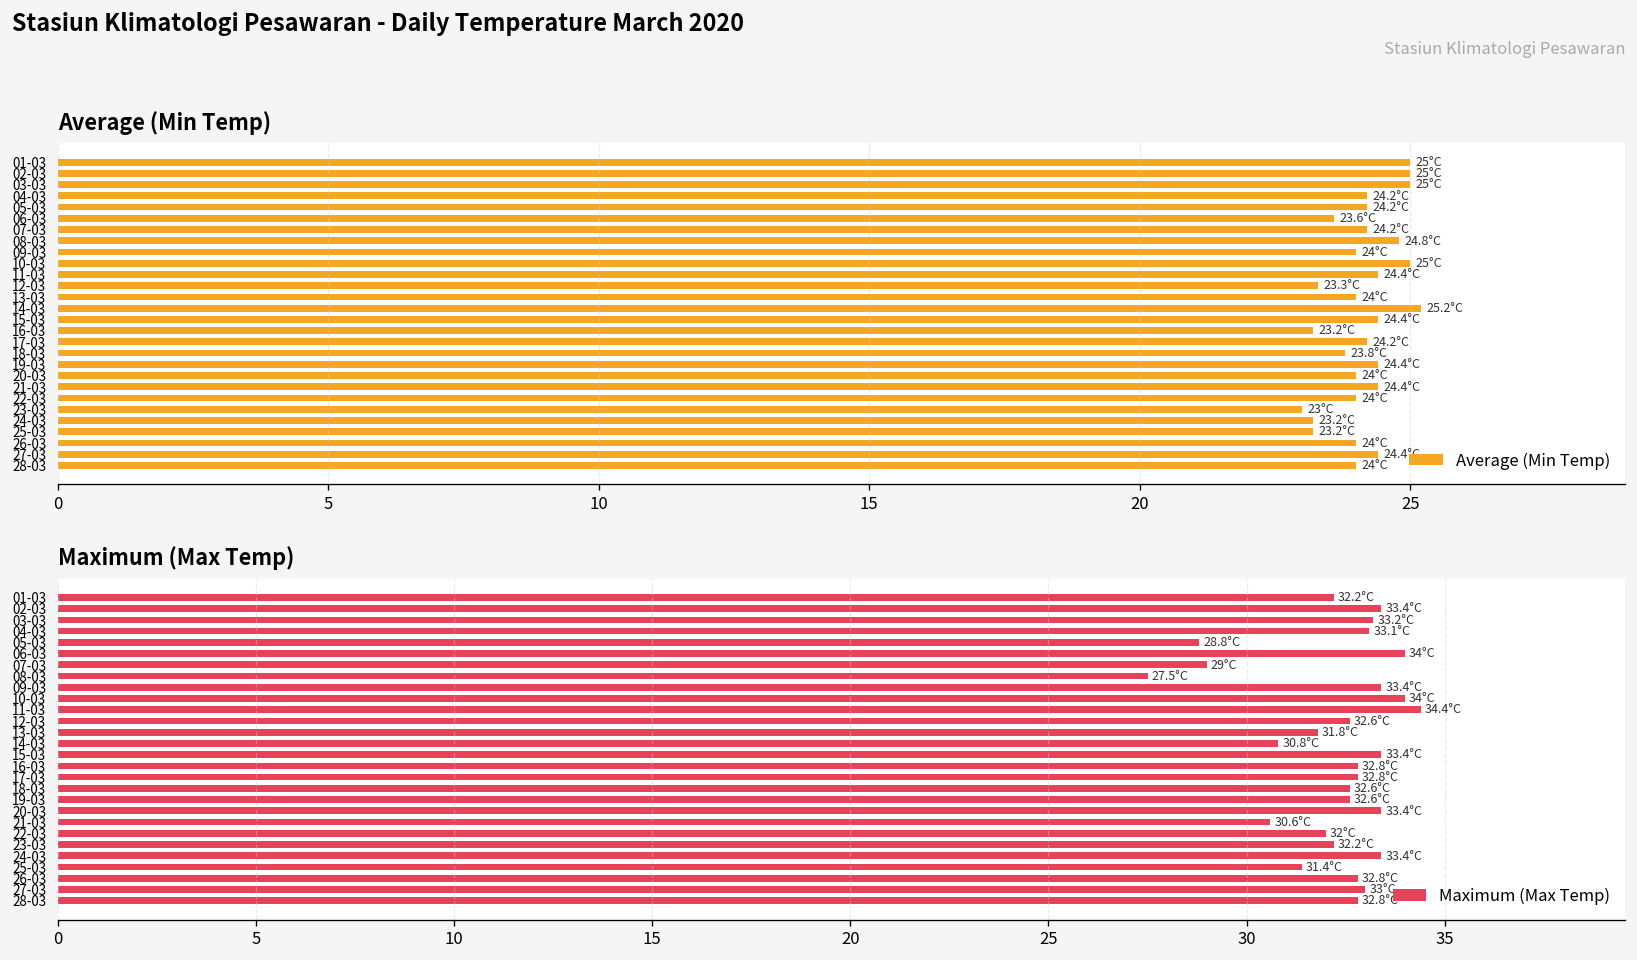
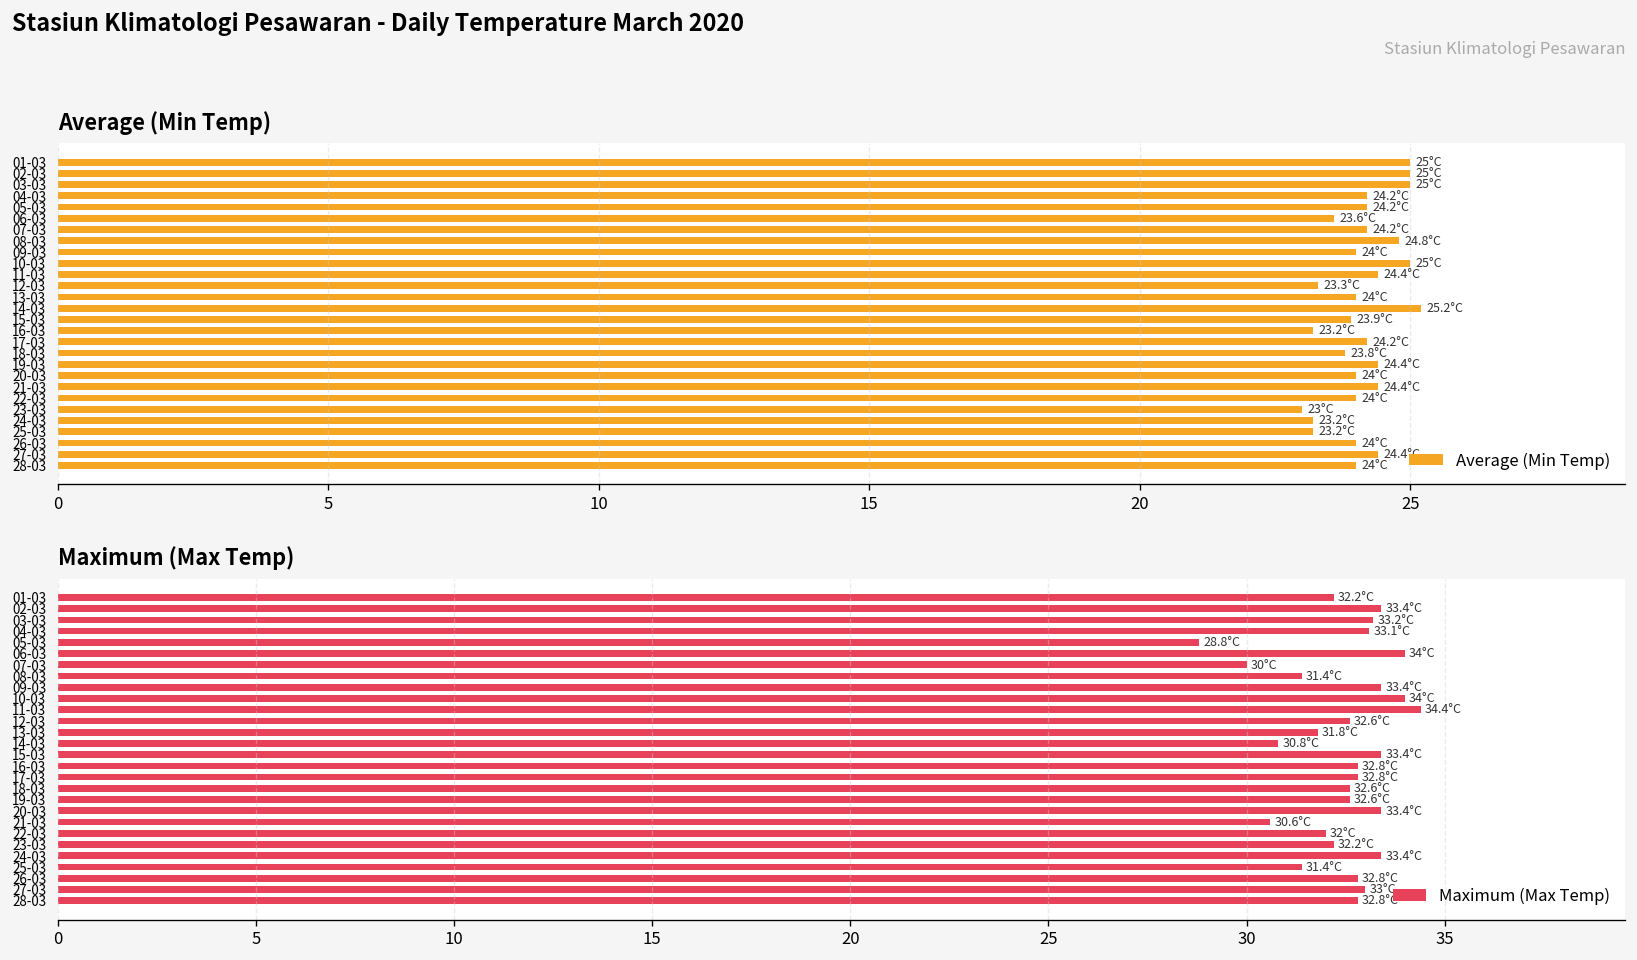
  {
    "Average (Min Temp)": {
      "01-03": "25°C",
      "02-03": "25°C",
      "03-03": "25°C",
      "04-03": "24.2°C",
      "05-03": "24.2°C",
      "06-03": "23.6°C",
      "07-03": "24.2°C",
      "08-03": "24.8°C",
      "09-03": "24°C",
      "10-03": "25°C",
      "11-03": "24.4°C",
      "12-03": "23.3°C",
      "13-03": "24°C",
      "14-03": "25.2°C",
-     "15-03": "24.4°C",
+     "15-03": "23.9°C",
      "16-03": "23.2°C",
      "17-03": "24.2°C",
      "18-03": "23.8°C",
      "19-03": "24°C",
      "20-03": "24°C",
      "21-03": "24°C",
      "22-03": "24°C",
      "23-03": "23°C",
      "24-03": "23°C",
      "25-03": "23.2°C",
      "26-03": "24°C",
      "27-03": "24°C",
      "28-03": "24°C"
    },
    "Maximum (Max Temp)": {
      "01-03": "32.2°C",
      "02-03": "33.4°C",
      "03-03": "33.2°C",
      "04-03": "33.1°C",
      "05-03": "28.8°C",
      "06-03": "34°C",
-     "07-03": "29°C",
-     "08-03": "27.5°C",
+     "07-03": "30°C",
+     "08-03": "31.4°C",
      "09-03": "33.4°C",
      "10-03": "34°C",
      "11-03": "34.4°C",
      "12-03": "32.6°C",
      "13-03": "31.8°C",
      "14-03": "30.8°C",
      "15-03": "33.4°C",
      "16-03": "32.8°C",
      "17-03": "32.8°C",
      "18-03": "32.6°C",
      "19-03": "32.6°C",
      "20-03": "33.4°C",
      "21-03": "30.6°C",
      "22-03": "32°C",
      "23-03": "32.2°C",
      "24-03": "33.4°C",
      "25-03": "31.4°C",
      "26-03": "32.8°C",
      "27-03": "33°C",
      "28-03": "32.8°C"
    }
  }
